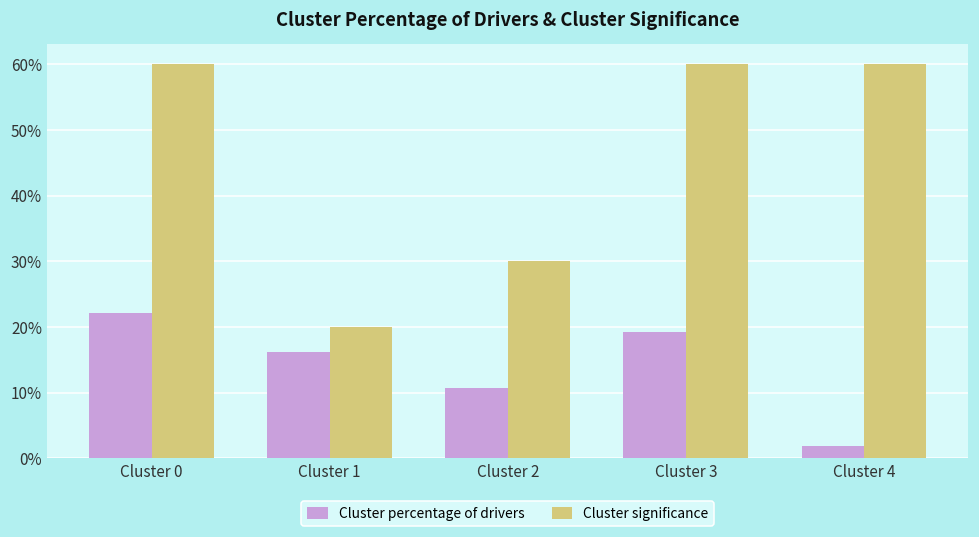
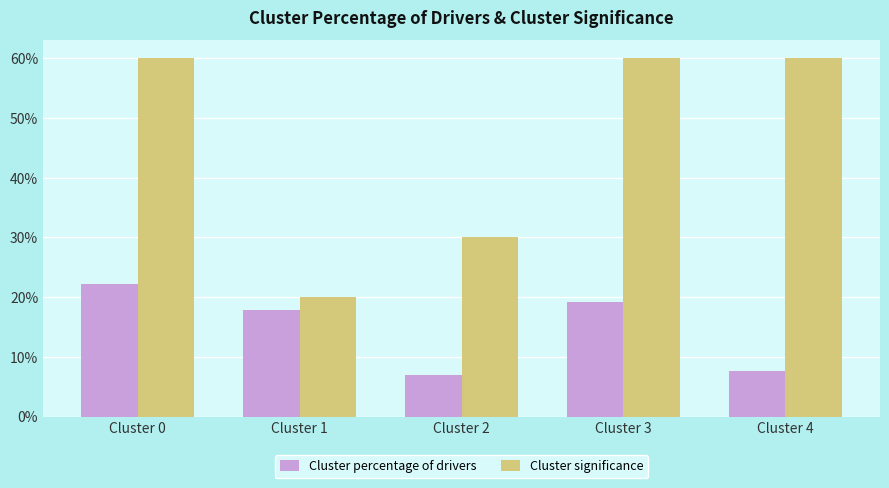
  {
    "Cluster percentage of drivers": {
      "Cluster 0": "22%",
-     "Cluster 1": "16%",
-     "Cluster 2": "11%",
+     "Cluster 1": "18%",
+     "Cluster 2": "7%",
      "Cluster 3": "19%",
-     "Cluster 4": "2%"
+     "Cluster 4": "8%"
    },
    "Cluster significance": {
      "Cluster 0": "60%",
      "Cluster 1": "20%",
      "Cluster 2": "30%",
      "Cluster 3": "60%",
      "Cluster 4": "60%"
    }
  }
